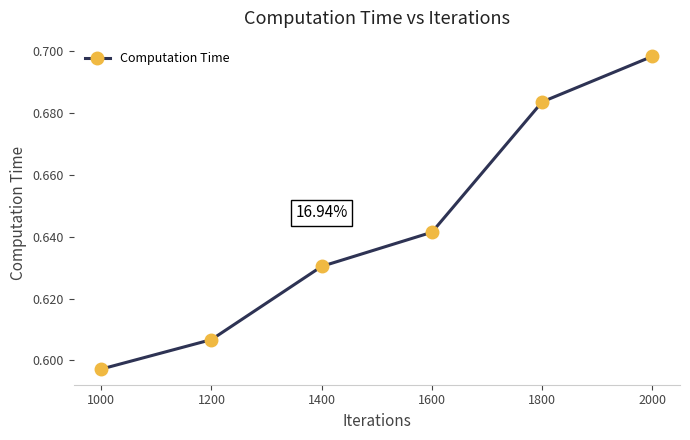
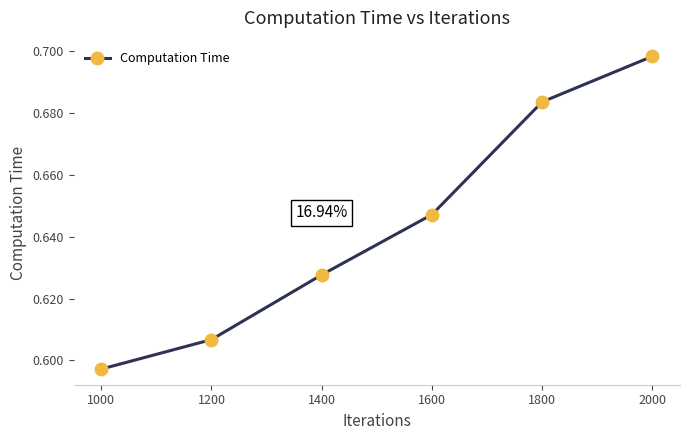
  {
    "1000": 0.597,
    "1200": 0.607,
-   "1400": 0.630,
-   "1600": 0.641,
+   "1400": 0.628,
+   "1600": 0.647,
    "1800": 0.684,
    "2000": 0.698
  }
